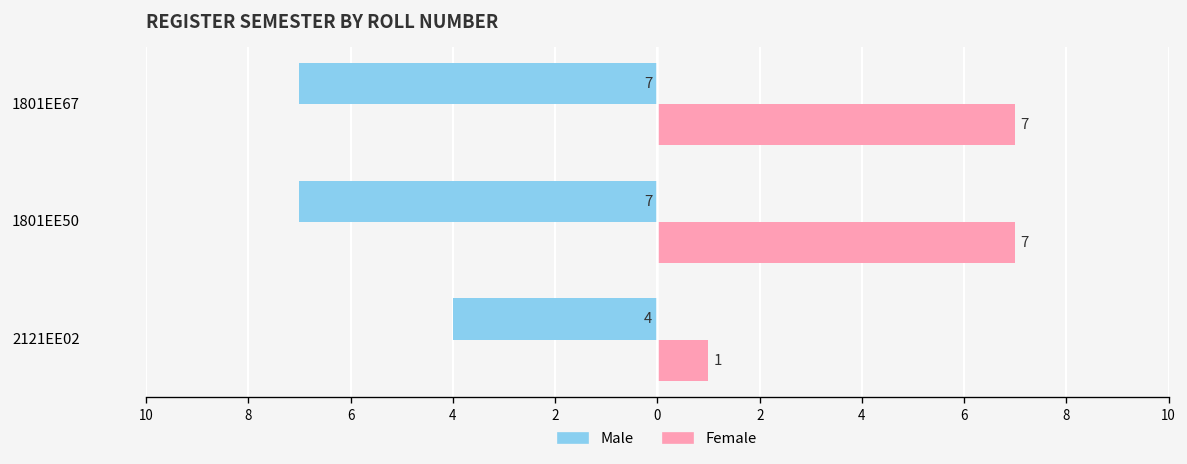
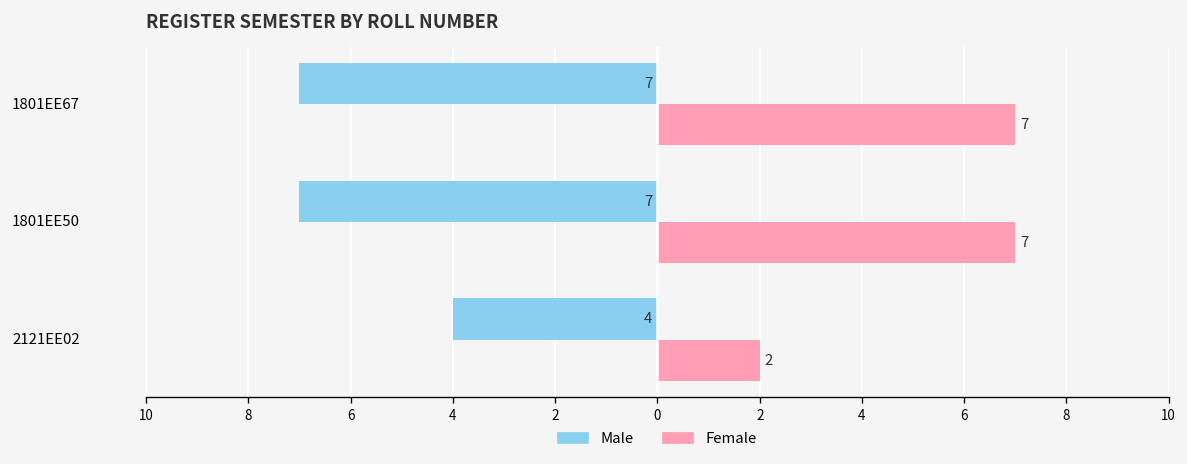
  {
    "Female": {
      "1801EE67": 7,
      "1801EE50": 7,
-     "2121EE02": 1
+     "2121EE02": 2
    }
  }
